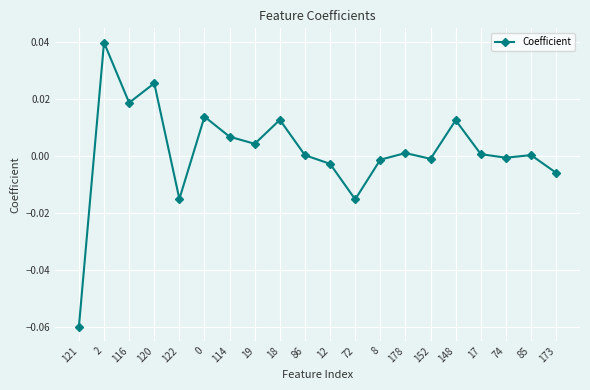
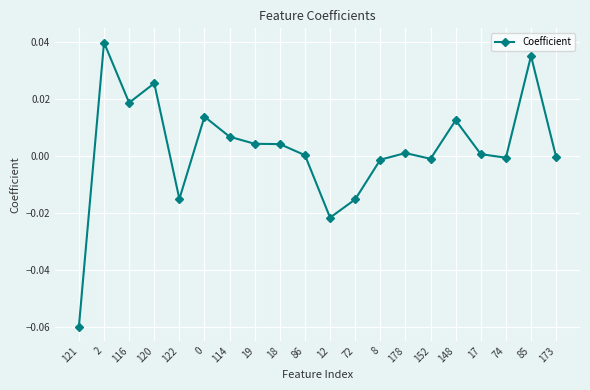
  {
    "121": -0.060,
    "2": 0.040,
    "116": 0.019,
    "120": 0.026,
    "122": -0.015,
    "0": 0.014,
    "114": 0.007,
    "19": 0.004,
-   "18": 0.013,
+   "18": 0.004,
    "86": 0.000,
-   "12": -0.003,
+   "12": -0.022,
    "72": -0.015,
    "8": -0.001,
    "178": 0.001,
    "152": -0.001,
    "148": 0.013,
    "17": 0.001,
    "74": -0.001,
-   "85": 0.000,
-   "173": -0.006
+   "85": 0.035,
+   "173": 0.000
  }
